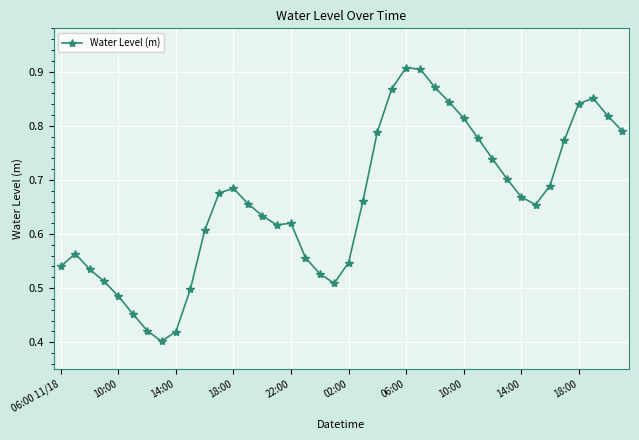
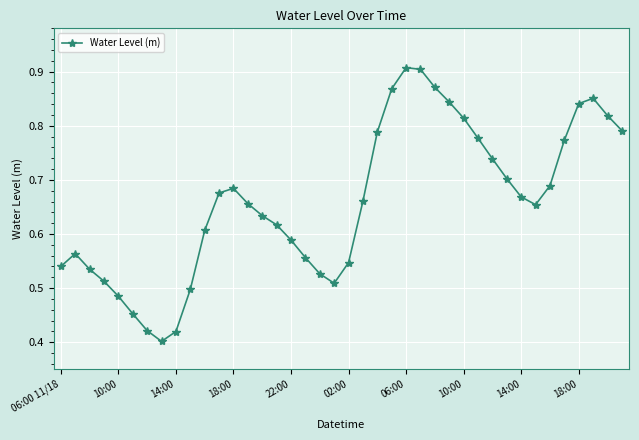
  {
    "06:00 11/18": 0.54,
-   "22:00": 0.62,
+   "22:00": 0.59,
    "02:00": 0.55,
    "06:00": 0.91
  }
